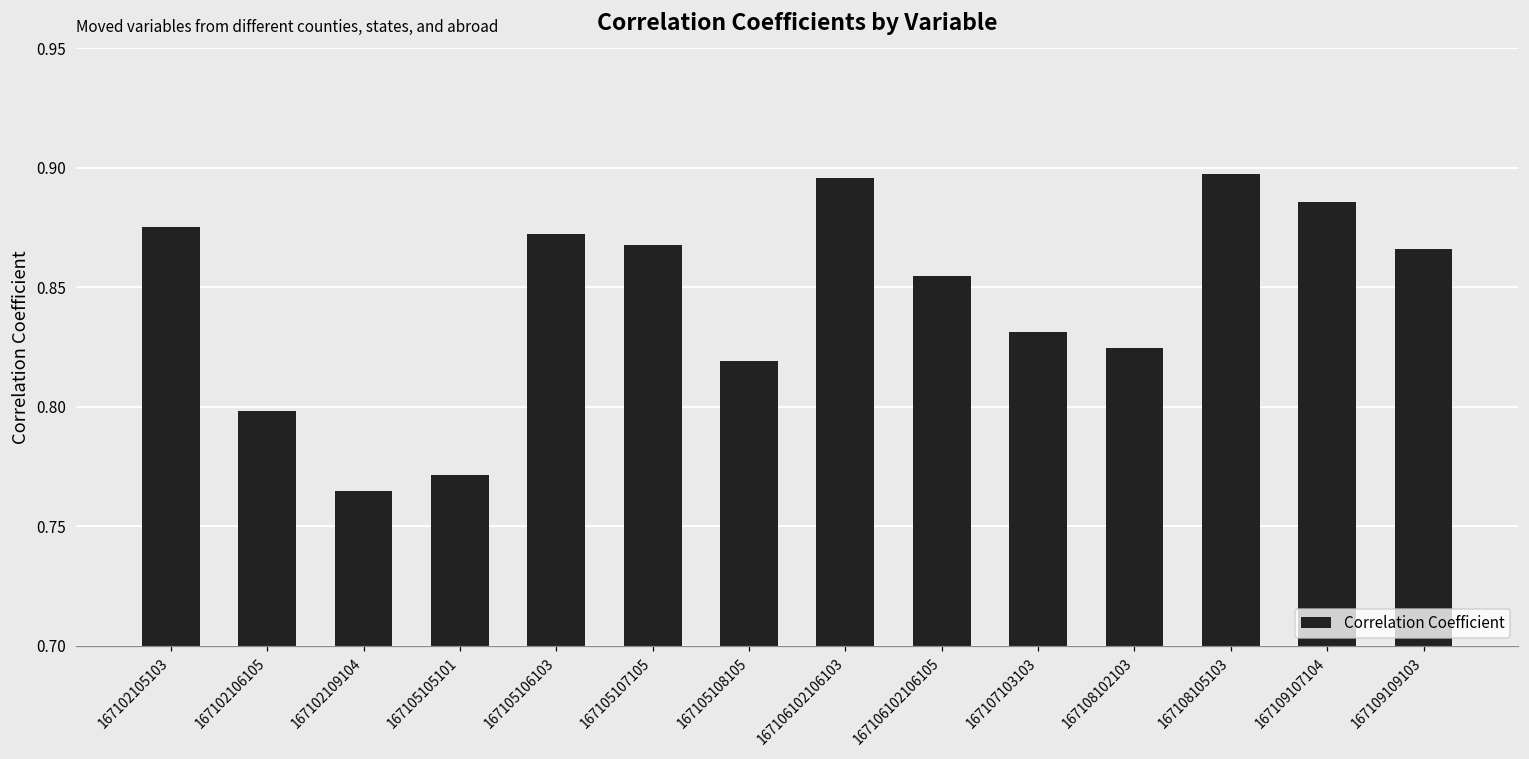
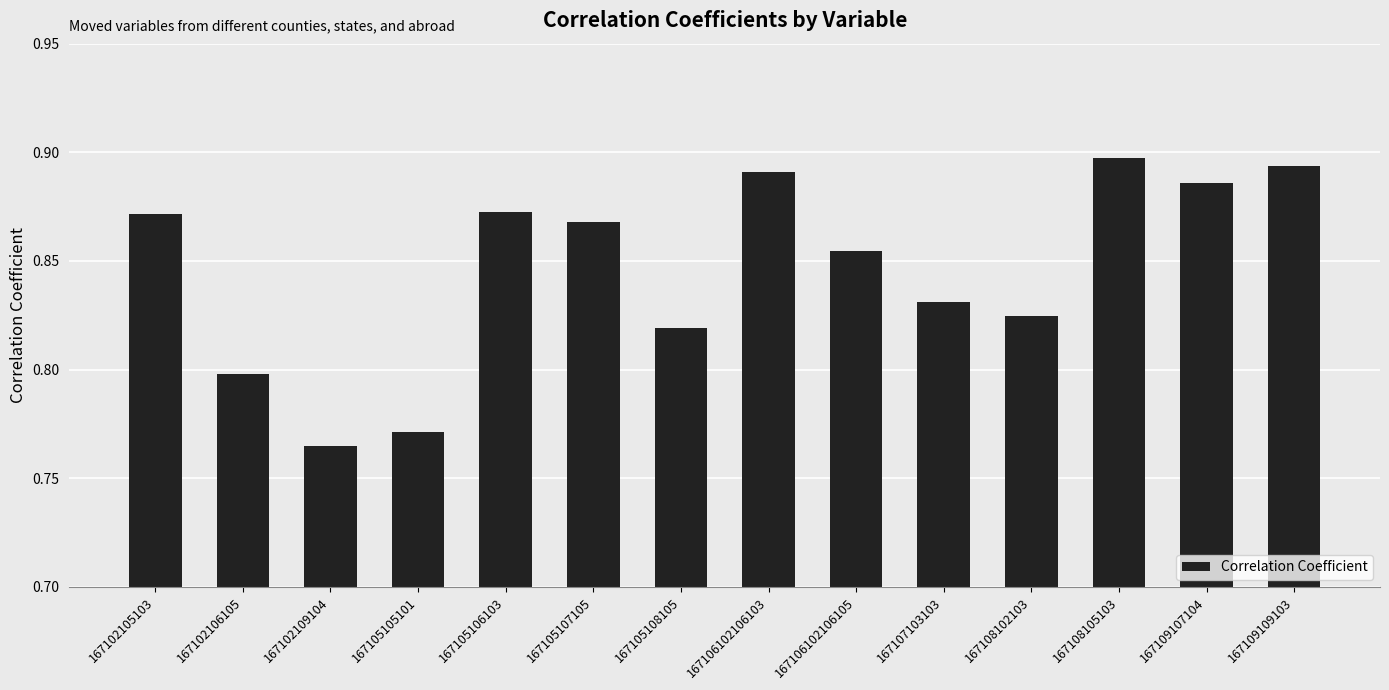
  {
-   "167102105103": 0.875,
+   "167102105103": 0.871,
    "167102106105": 0.798,
    "167102109104": 0.765,
    "167105105101": 0.771,
    "167105106103": 0.872,
    "167105107105": 0.868,
    "167105108105": 0.819,
-   "167106102106103": 0.895,
+   "167106102106103": 0.891,
    "167106102106105": 0.855,
    "167107103103": 0.831,
    "167108102103": 0.825,
    "167108105103": 0.897,
    "167109107104": 0.886,
-   "167109109103": 0.866
+   "167109109103": 0.893
  }
